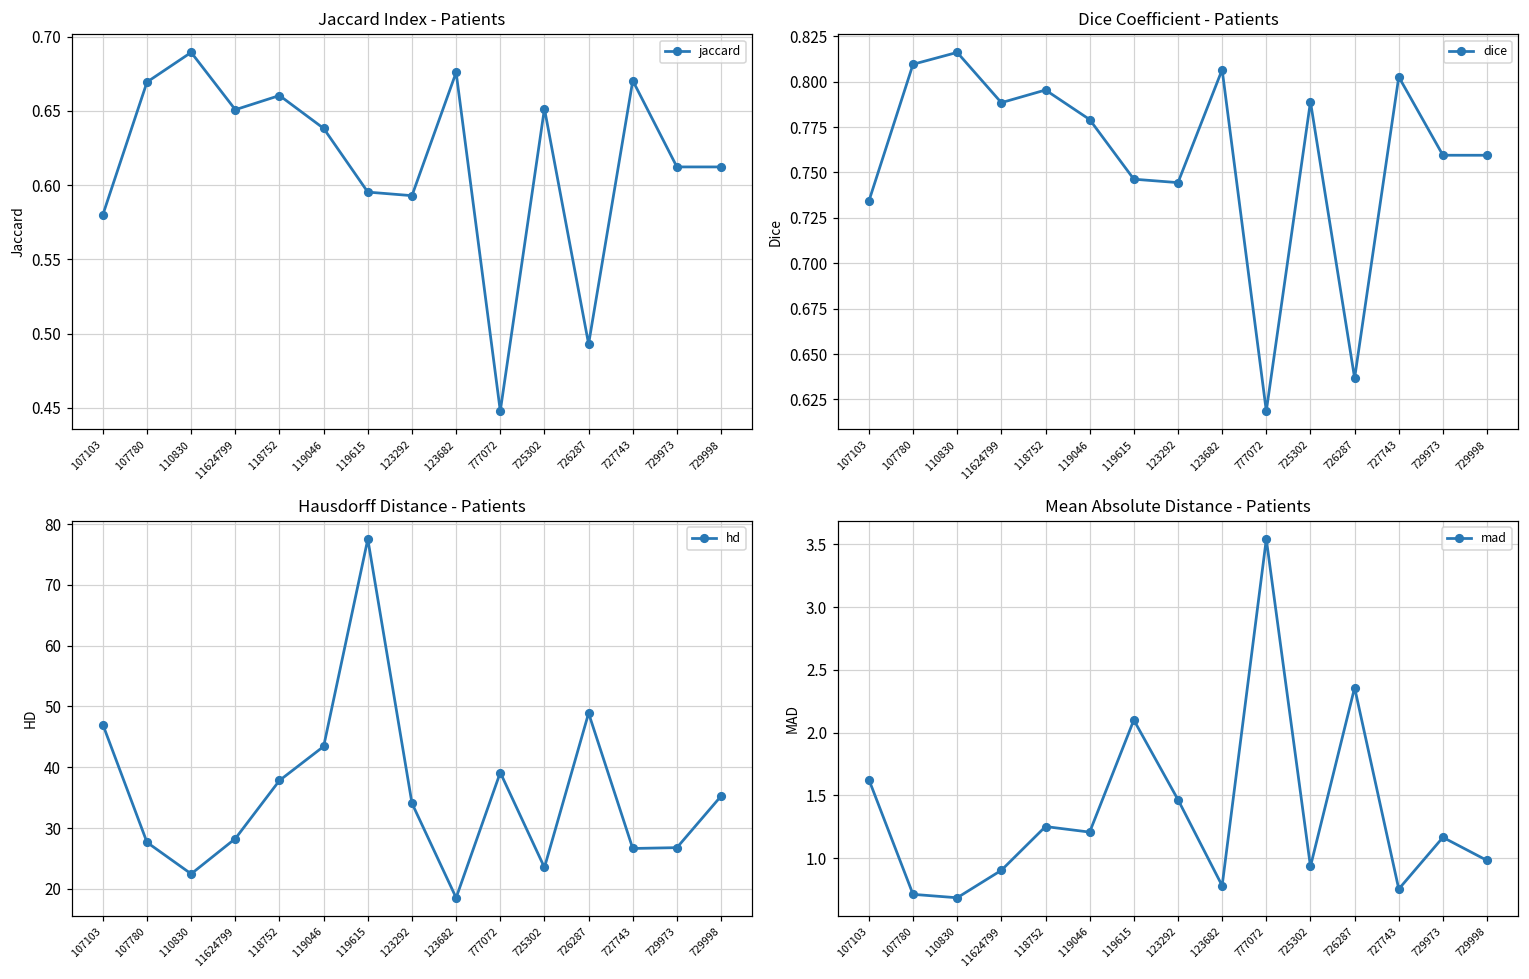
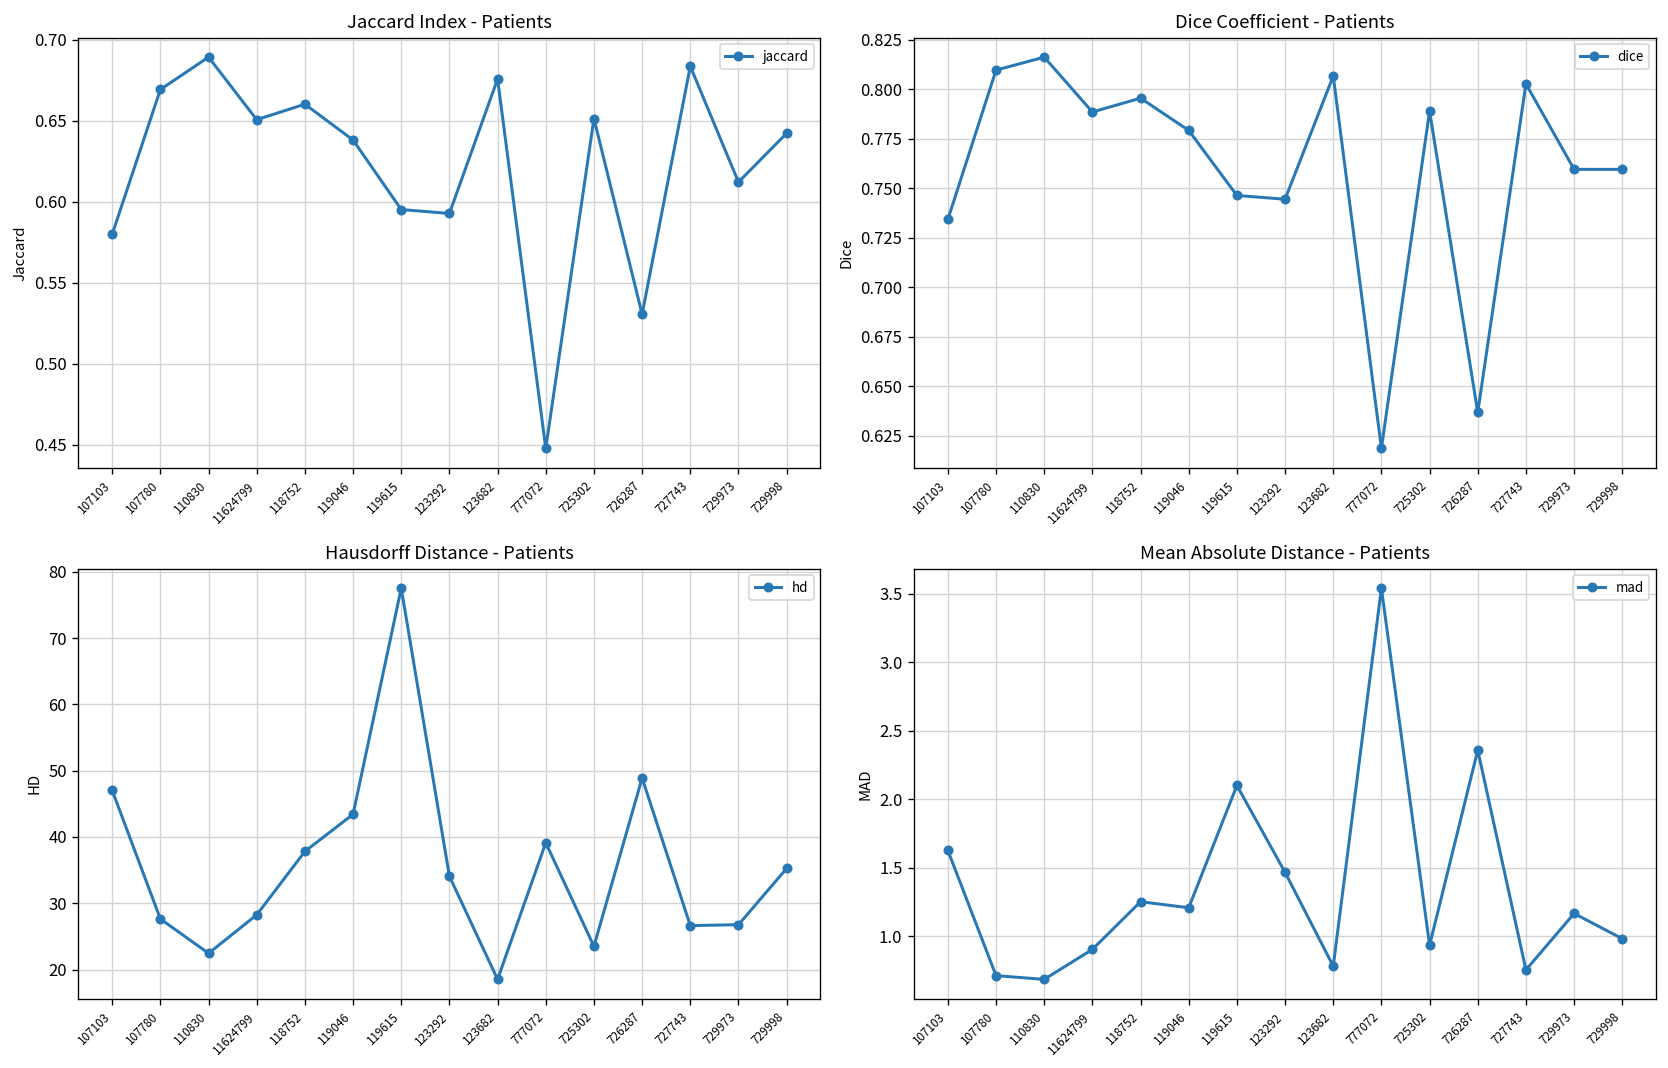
  {
    "Jaccard Index - Patients": {
      "107103": 0.580,
      "107780": 0.669,
      "110830": 0.689,
      "11624799": 0.651,
      "118752": 0.660,
      "119046": 0.638,
      "119615": 0.595,
      "123292": 0.593,
      "123682": 0.676,
      "777072": 0.448,
      "725302": 0.651,
-     "726287": 0.493,
-     "727743": 0.670,
+     "726287": 0.531,
+     "727743": 0.684,
      "729973": 0.612,
-     "729998": 0.612
+     "729998": 0.642
    },
    "Dice Coefficient - Patients": {
      "107103": 0.734,
      "107780": 0.810,
      "110830": 0.816,
      "11624799": 0.788,
      "118752": 0.795,
      "119046": 0.779,
      "119615": 0.746,
      "123292": 0.744,
      "123682": 0.807,
      "777072": 0.619,
      "725302": 0.789,
      "726287": 0.637,
      "727743": 0.803,
      "729973": 0.759,
      "729998": 0.759
    },
    "Hausdorff Distance - Patients": {
      "107103": 47,
      "107780": 28,
      "110830": 22,
      "11624799": 28,
      "118752": 38,
      "119046": 43,
      "119615": 78,
      "123292": 34,
      "123682": 19,
      "777072": 39,
      "725302": 24,
      "726287": 49,
      "727743": 27,
      "729973": 27,
      "729998": 35
    },
    "Mean Absolute Distance - Patients": {
      "107103": 1.63,
      "107780": 0.71,
      "110830": 0.69,
      "11624799": 0.90,
      "118752": 1.25,
      "119046": 1.21,
      "119615": 2.10,
      "123292": 1.47,
      "123682": 0.78,
      "777072": 3.54,
      "725302": 0.93,
      "726287": 2.36,
      "727743": 0.75,
      "729973": 1.17,
      "729998": 0.98
    }
  }
